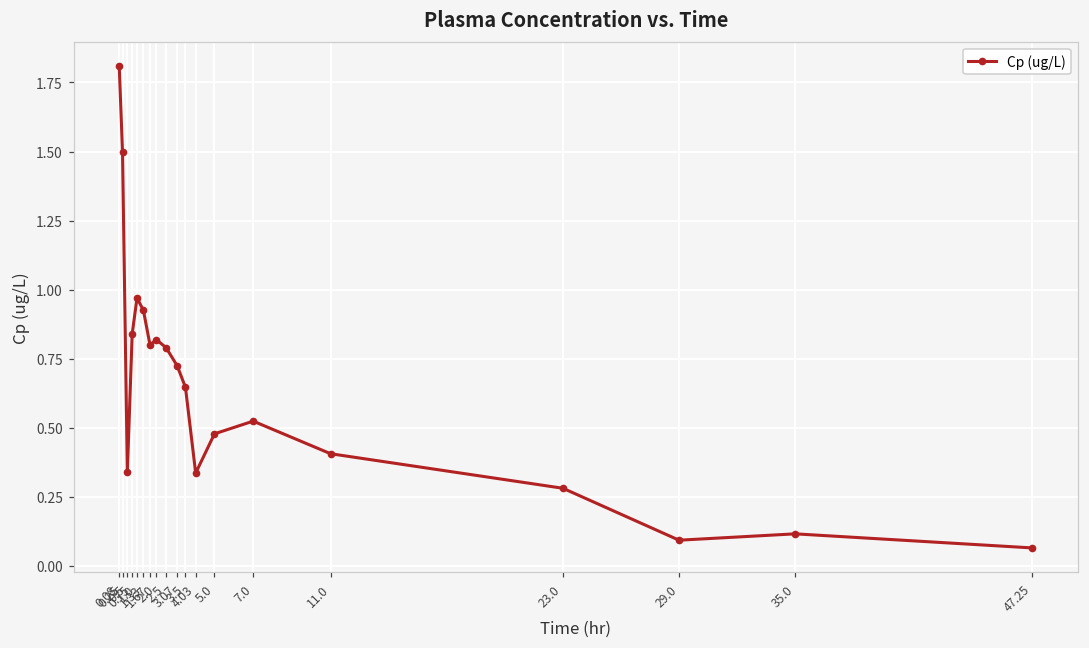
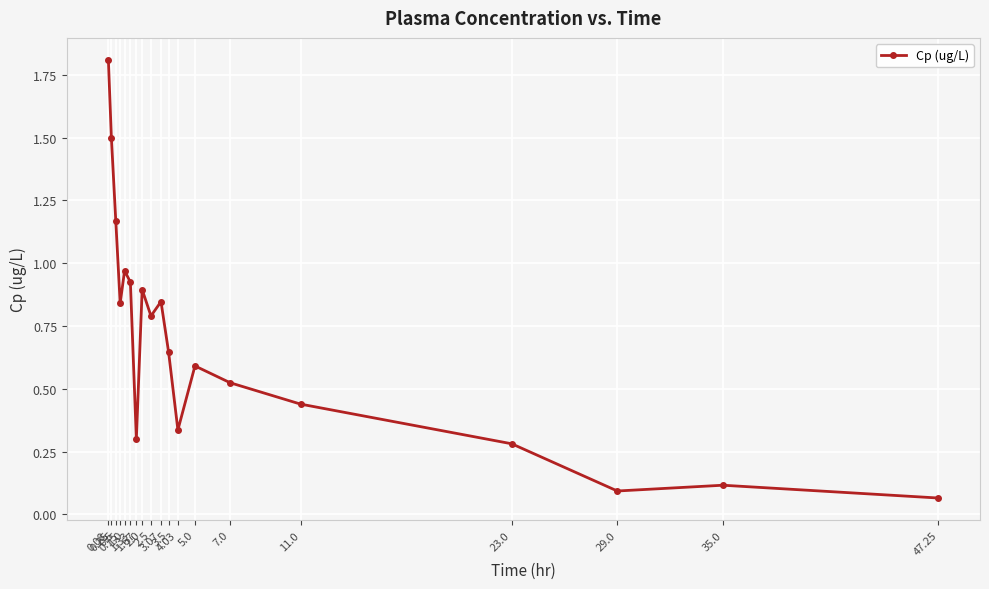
  {
    "0.08": 1.81,
    "0.25": 1.50,
-   "0.5": 0.34,
+   "0.5": 1.17,
    "0.75": 0.84,
    "1.0": 0.97,
    "1.33": 0.93,
-   "1.67": 0.8,
-   "2.0": 0.82,
+   "1.67": 0.3,
+   "2.0": 0.90,
    "2.5": 0.79,
-   "3.07": 0.73,
+   "3.07": 0.85,
    "3.5": 0.65,
    "4.03": 0.34,
-   "5.0": 0.48,
+   "5.0": 0.59,
    "7.0": 0.52,
-   "11.0": 0.41,
+   "11.0": 0.44,
    "23.0": 0.28,
    "29.0": 0.09,
    "35.0": 0.12,
    "47.25": 0.07
  }
